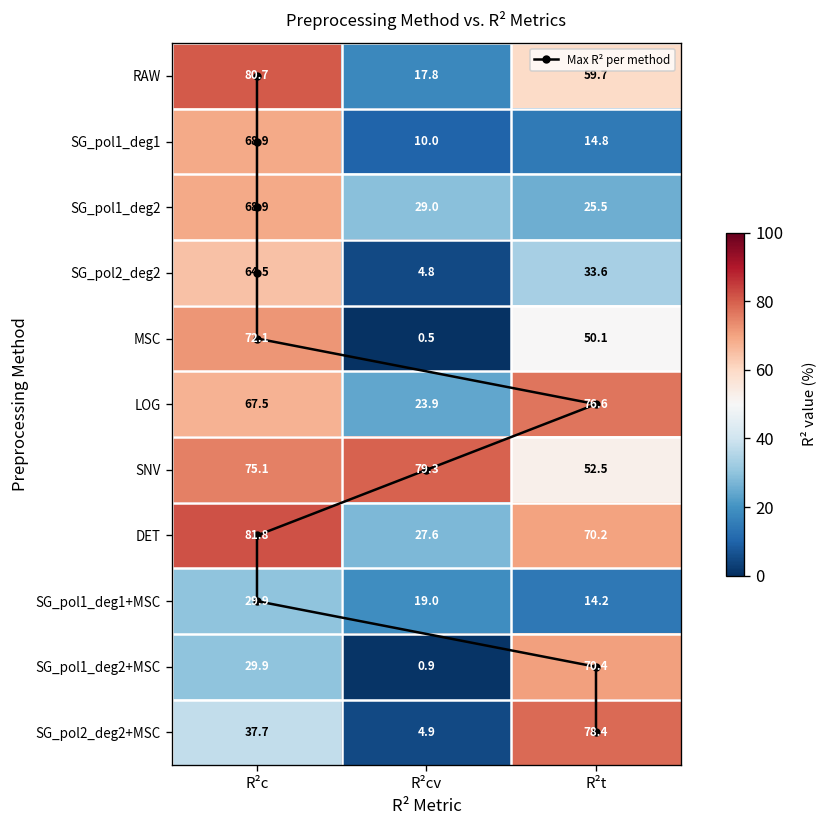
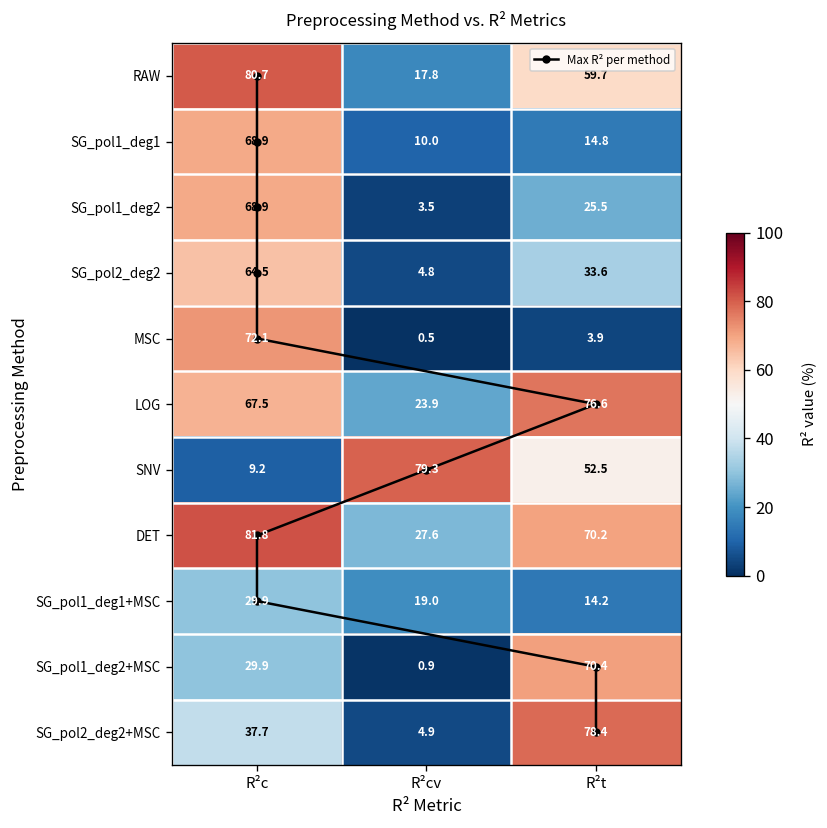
  {
    "RAW": {
      "R²cv": 17.8
    },
    "SG_pol1_deg1": {
      "R²cv": 10.0,
      "R²t": 14.8
    },
    "SG_pol1_deg2": {
-     "R²cv": 29.0,
+     "R²cv": 3.5,
      "R²t": 25.5
    },
    "SG_pol2_deg2": {
      "R²cv": 4.8,
      "R²t": 33.6
    },
    "MSC": {
      "R²cv": 0.5,
-     "R²t": 50.1
+     "R²t": 3.9
    },
    "LOG": {
      "R²c": 67.5,
      "R²cv": 23.9
    },
    "SNV": {
-     "R²c": 75.1,
+     "R²c": 9.2,
      "R²t": 52.5
    },
    "DET": {
      "R²cv": 27.6,
      "R²t": 70.2
    },
    "SG_pol1_deg1+MSC": {
      "R²cv": 19.0,
      "R²t": 14.2
    },
    "SG_pol1_deg2+MSC": {
      "R²c": 29.9,
      "R²cv": 0.9
    },
    "SG_pol2_deg2+MSC": {
      "R²c": 37.7,
      "R²cv": 4.9
    }
  }
